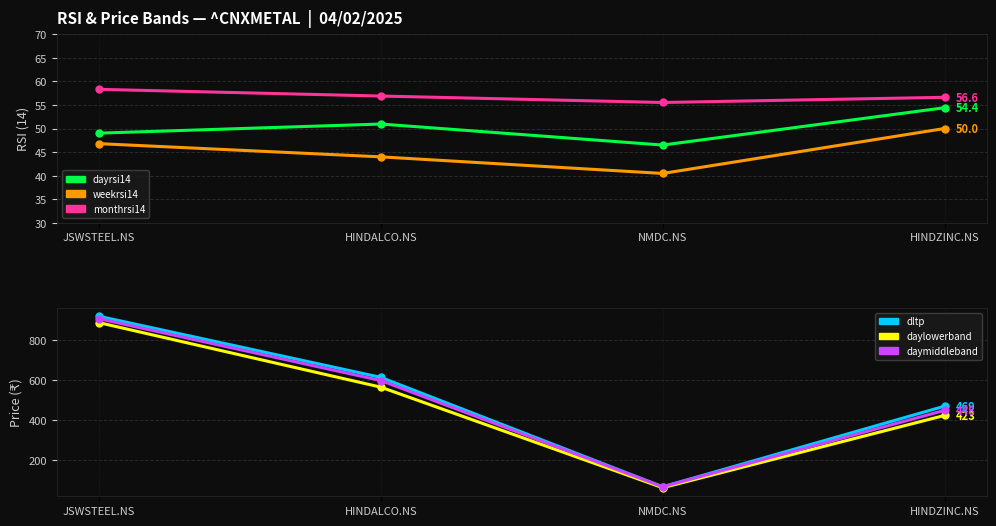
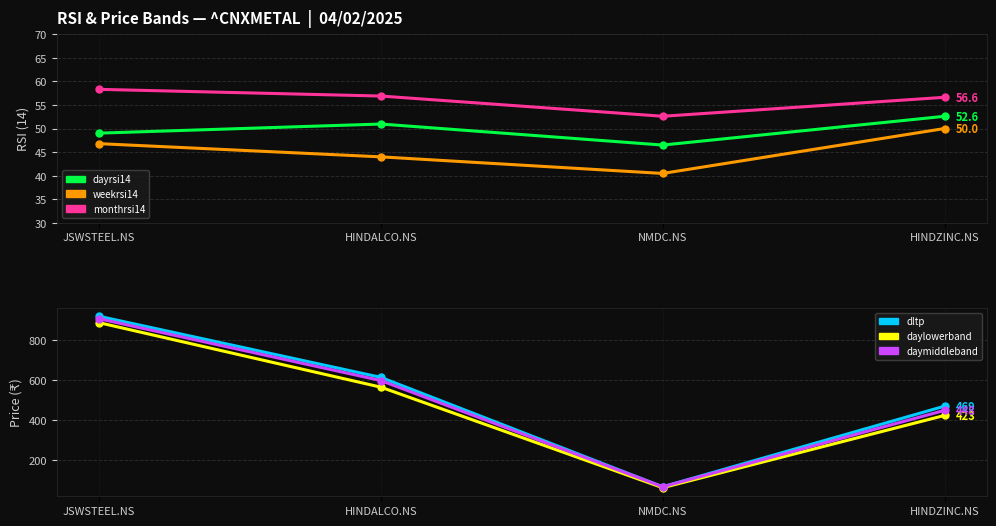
  {
    "RSI & Price Bands — ^CNXMETAL | 04/02/2025": {
      "dayrsi14": {
-       "HINDZINC.NS": 54.4
+       "HINDZINC.NS": 52.6
      },
      "weekrsi14": {
        "HINDZINC.NS": 50.0
      },
      "monthrsi14": {
        "JSWSTEEL.NS": 58,
        "HINDALCO.NS": 57,
-       "NMDC.NS": 56
+       "NMDC.NS": 53
      }
    }
  }
